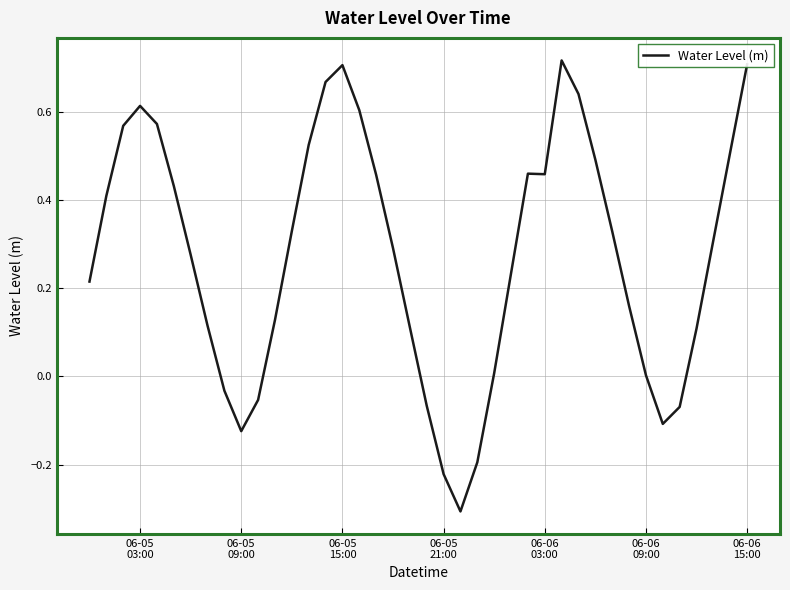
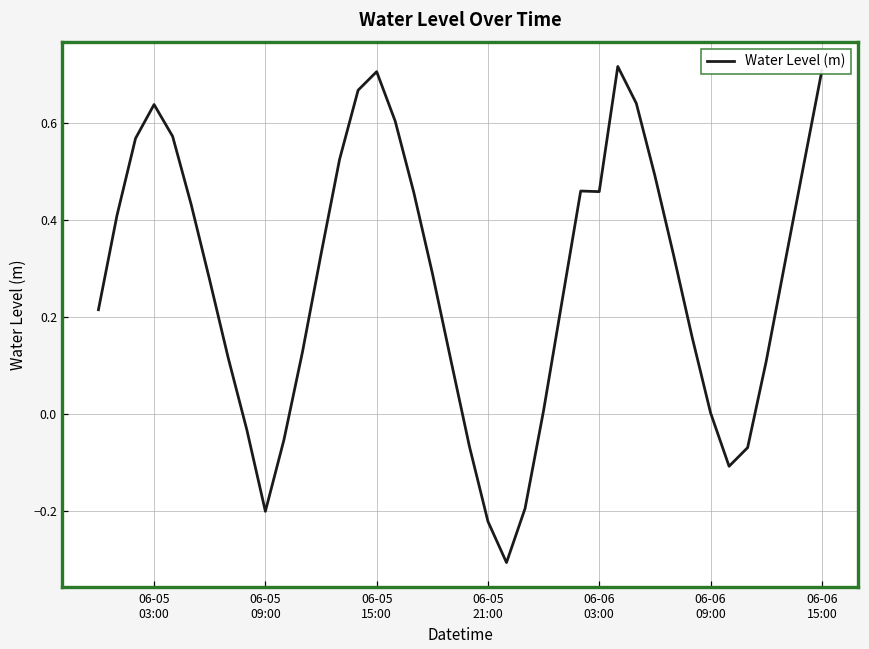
  {
-   "06-05 03:00": 0.61,
-   "06-05 09:00": -0.12,
+   "06-05 03:00": 0.64,
+   "06-05 09:00": -0.20,
    "06-05 15:00": 0.71,
    "06-05 21:00": -0.22,
    "06-06 03:00": 0.46,
    "06-06 09:00": 0.00
  }
